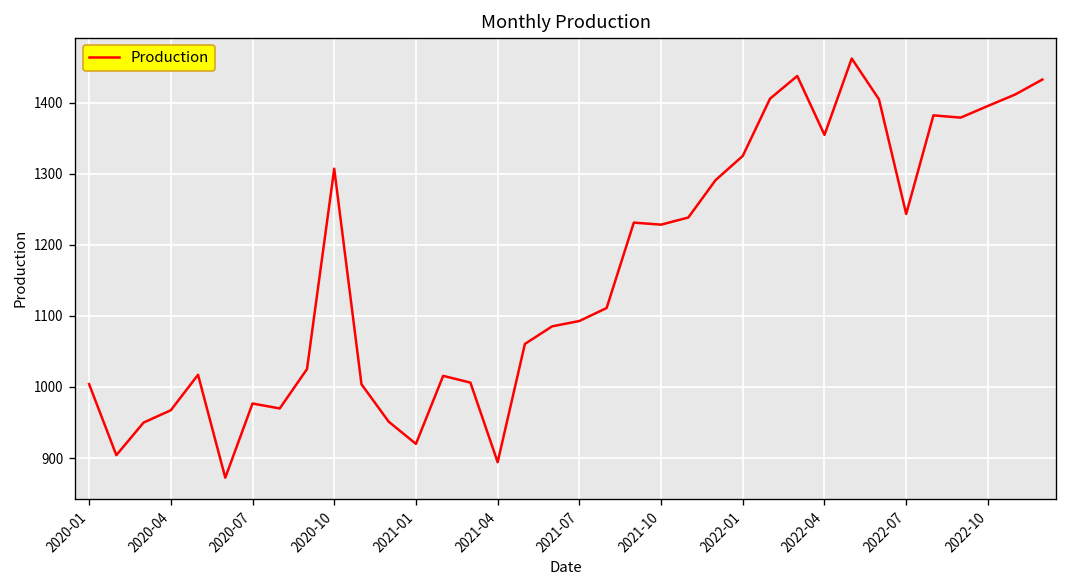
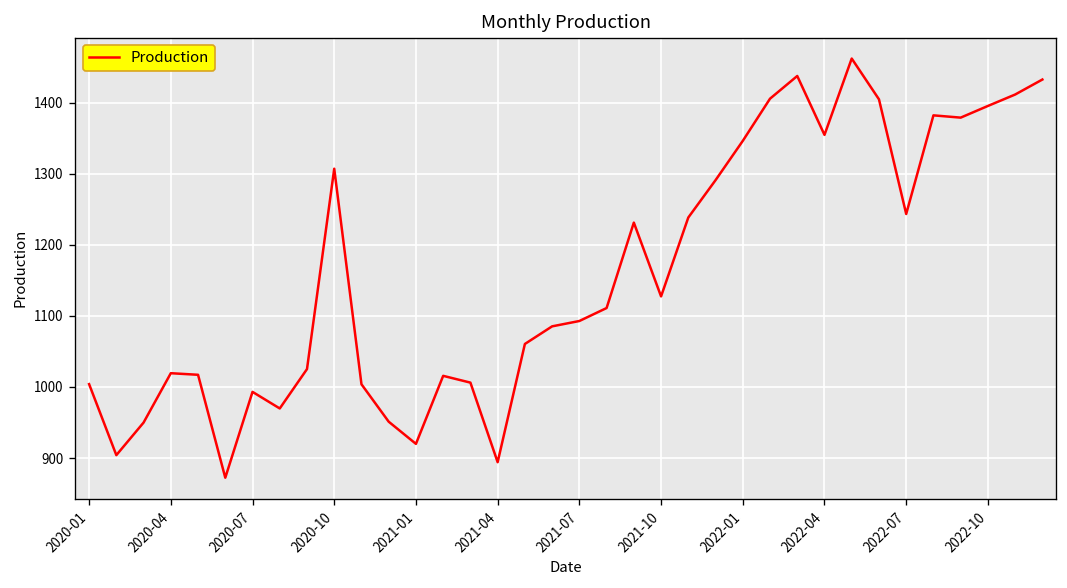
  {
    "2020-01": 1000,
-   "2020-04": 970,
-   "2020-07": 980,
+   "2020-04": 1020,
+   "2020-07": 990,
    "2020-10": 1310,
    "2021-01": 920,
    "2021-04": 890,
    "2021-07": 1090,
-   "2021-10": 1230,
-   "2022-01": 1320,
+   "2021-10": 1130,
+   "2022-01": 1350,
    "2022-04": 1350,
    "2022-07": 1240,
    "2022-10": 1400
  }
